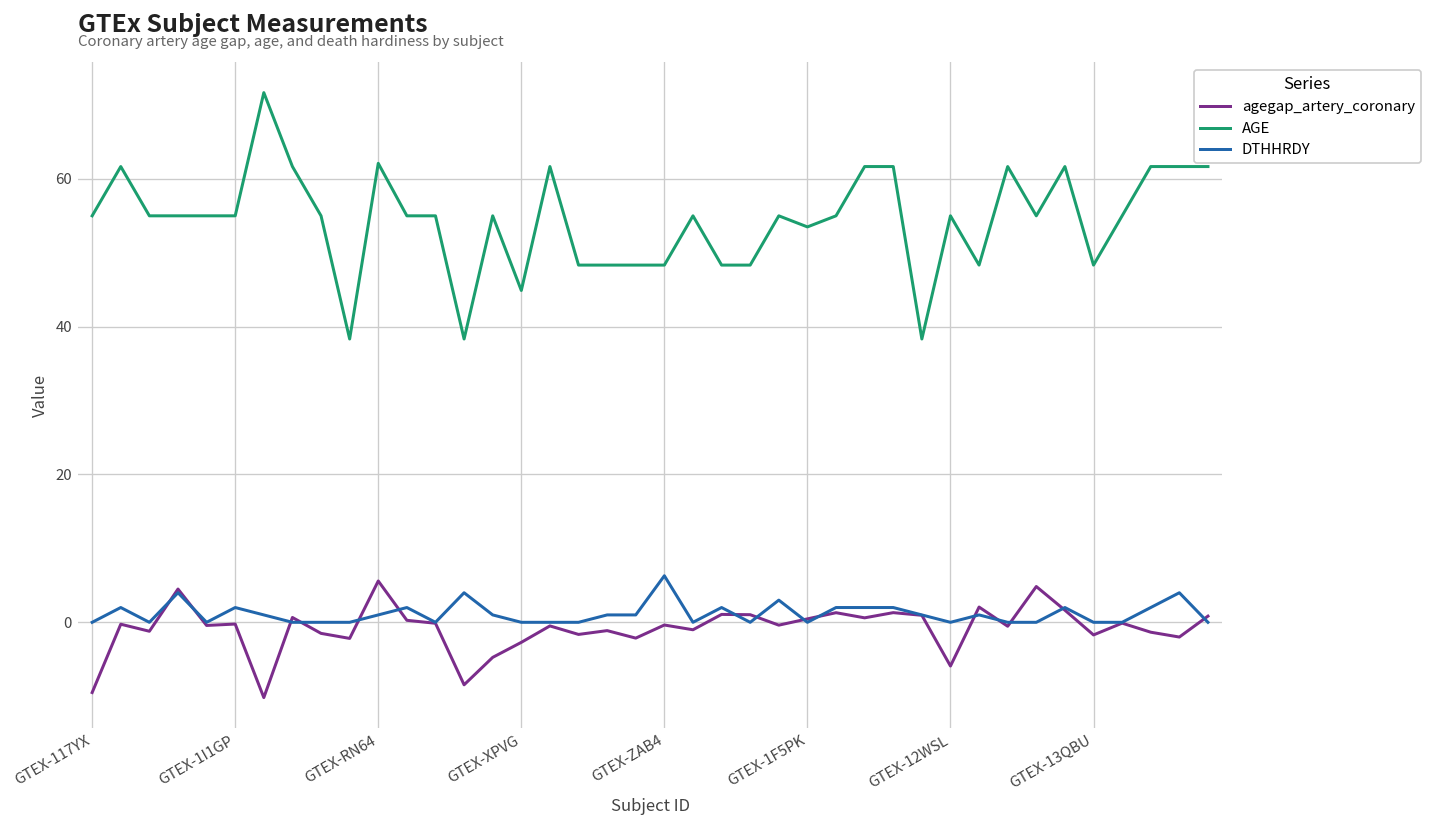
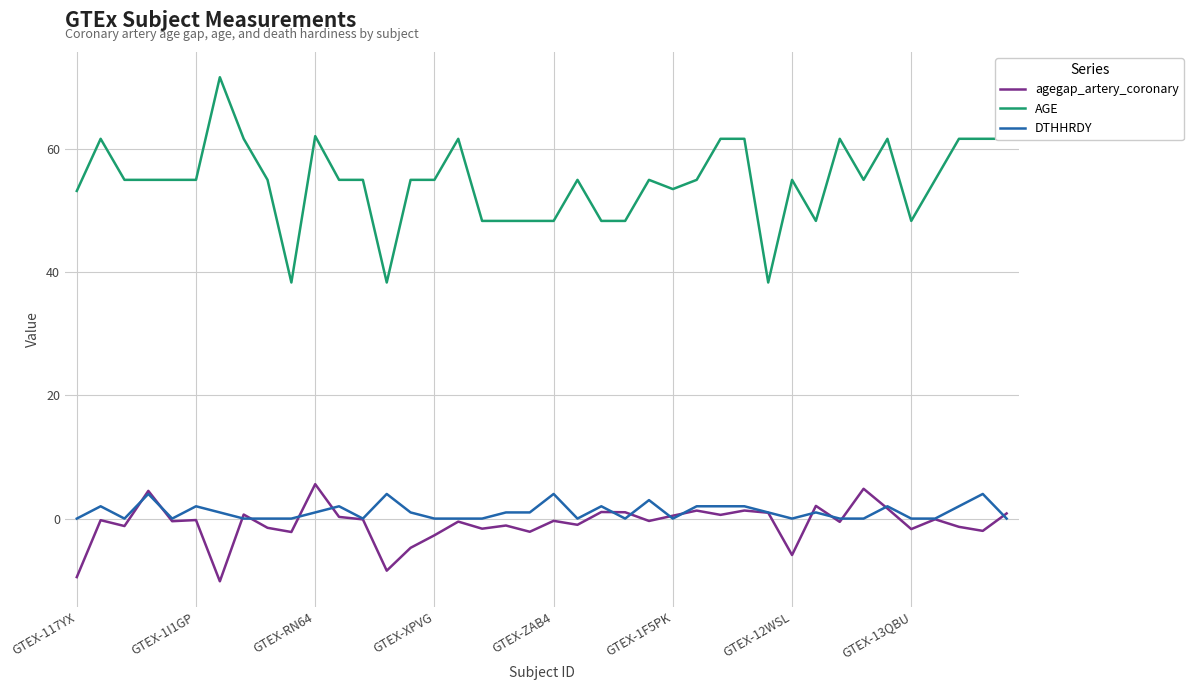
  {
    "agegap_artery_coronary": {
      "GTEX-117YX": -10,
      "GTEX-1I1GP": 0,
      "GTEX-RN64": 6,
      "GTEX-XPVG": -3,
      "GTEX-ZAB4": 0,
      "GTEX-1F5PK": 0,
      "GTEX-12WSL": -6,
      "GTEX-13QBU": -2
    },
    "AGE": {
-     "GTEX-117YX": 55,
+     "GTEX-117YX": 53,
      "GTEX-1I1GP": 55,
      "GTEX-RN64": 62,
-     "GTEX-XPVG": 45,
+     "GTEX-XPVG": 55,
      "GTEX-ZAB4": 48,
      "GTEX-1F5PK": 54,
      "GTEX-12WSL": 55,
      "GTEX-13QBU": 48
    },
    "DTHHRDY": {
      "GTEX-117YX": 0,
      "GTEX-1I1GP": 2,
      "GTEX-RN64": 1,
      "GTEX-XPVG": 0,
-     "GTEX-ZAB4": 6,
+     "GTEX-ZAB4": 4,
      "GTEX-1F5PK": 0,
      "GTEX-12WSL": 0,
      "GTEX-13QBU": 0
    }
  }
